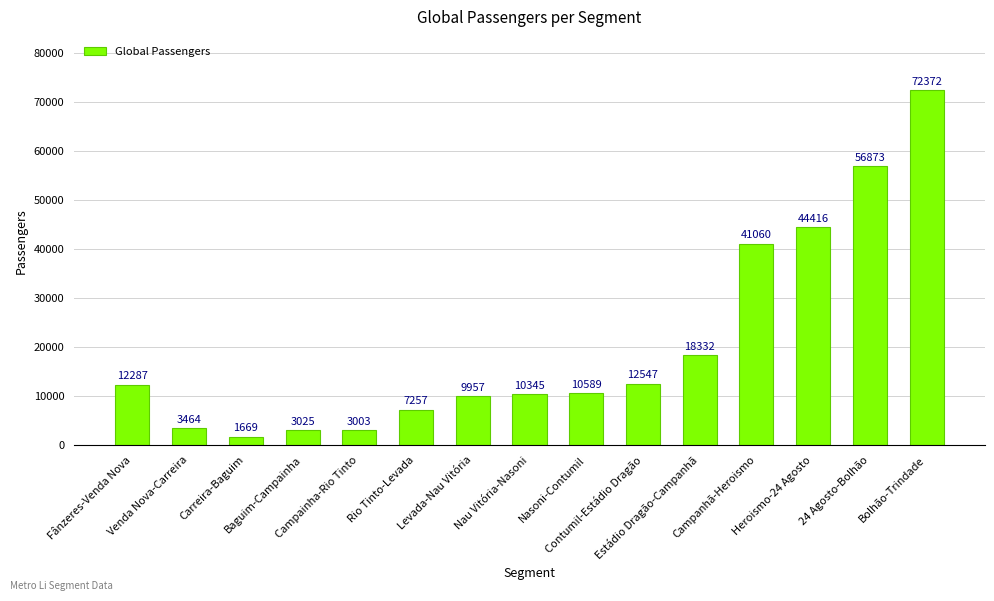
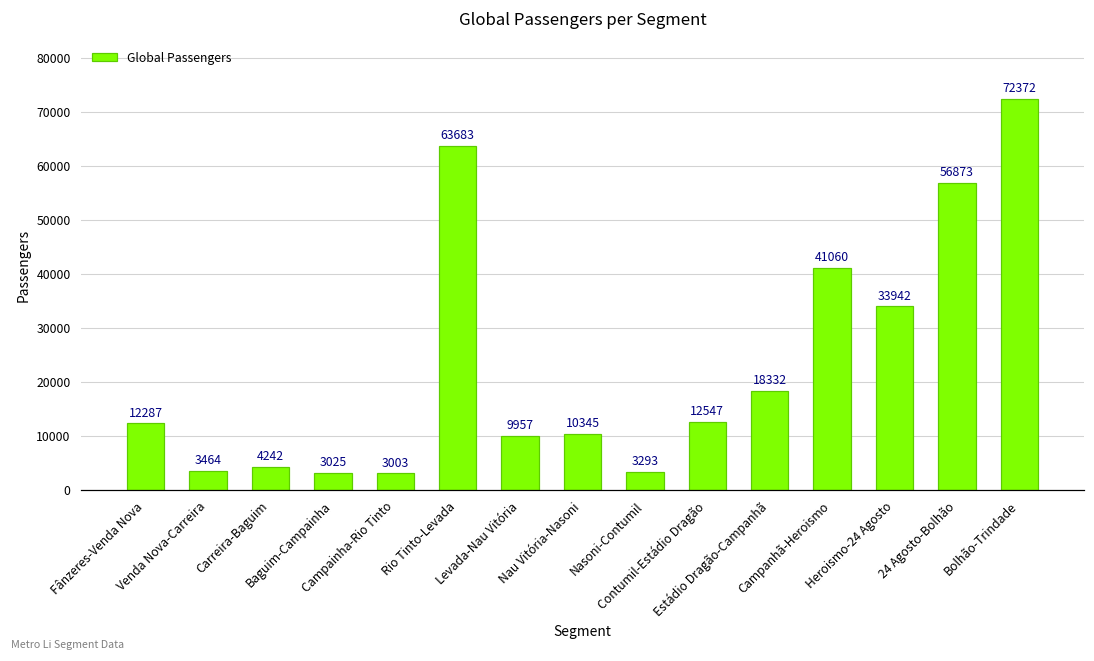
  {
    "Fânzeres-Venda Nova": 12287,
    "Venda Nova-Carreira": 3464,
-   "Carreira-Baguim": 1669,
+   "Carreira-Baguim": 4242,
    "Baguim-Campainha": 3025,
    "Campainha-Rio Tinto": 3003,
-   "Rio Tinto-Levada": 7257,
+   "Rio Tinto-Levada": 63683,
    "Levada-Nau Vitória": 9957,
    "Nau Vitória-Nasoni": 10345,
-   "Nasoni-Contumil": 10589,
+   "Nasoni-Contumil": 3293,
    "Contumil-Estádio Dragão": 12547,
    "Estádio Dragão-Campanhã": 18332,
    "Campanhã-Heroismo": 41060,
-   "Heroismo-24 Agosto": 44416,
+   "Heroismo-24 Agosto": 33942,
    "24 Agosto-Bolhão": 56873,
    "Bolhão-Trindade": 72372
  }
